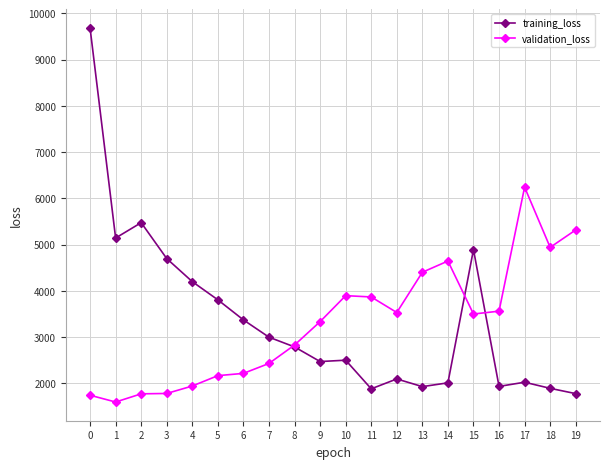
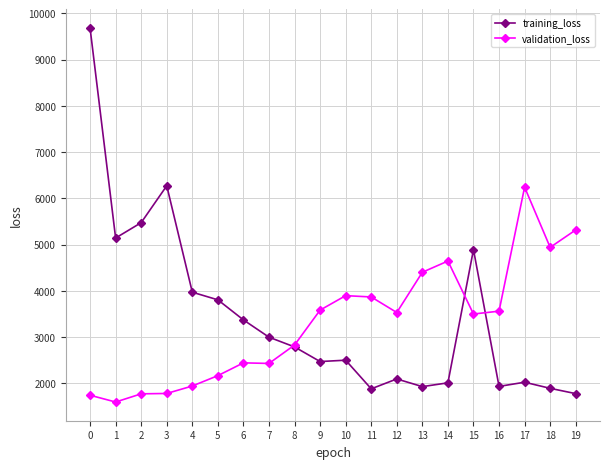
  {
    "training_loss": {
      "0": 9700,
      "1": 5100,
      "2": 5500,
-     "3": 4700,
-     "4": 4200,
+     "3": 6300,
+     "4": 4000,
      "5": 3800,
      "6": 3400,
      "7": 3000,
      "9": 2500,
      "10": 2500,
      "11": 1900,
      "12": 2100,
      "13": 1900,
      "14": 2000,
      "15": 4900,
      "16": 1900,
      "17": 2000,
      "18": 1900,
      "19": 1800
    },
    "validation_loss": {
      "0": 1700,
      "1": 1600,
      "2": 1800,
      "3": 1800,
      "4": 1900,
      "5": 2200,
-     "6": 2200,
+     "6": 2400,
      "7": 2400,
-     "9": 3300,
+     "9": 3600,
      "10": 3900,
      "11": 3900,
      "12": 3500,
      "13": 4400,
      "14": 4600,
      "15": 3500,
      "16": 3600,
      "17": 6200,
      "18": 4900,
      "19": 5300
    }
  }
